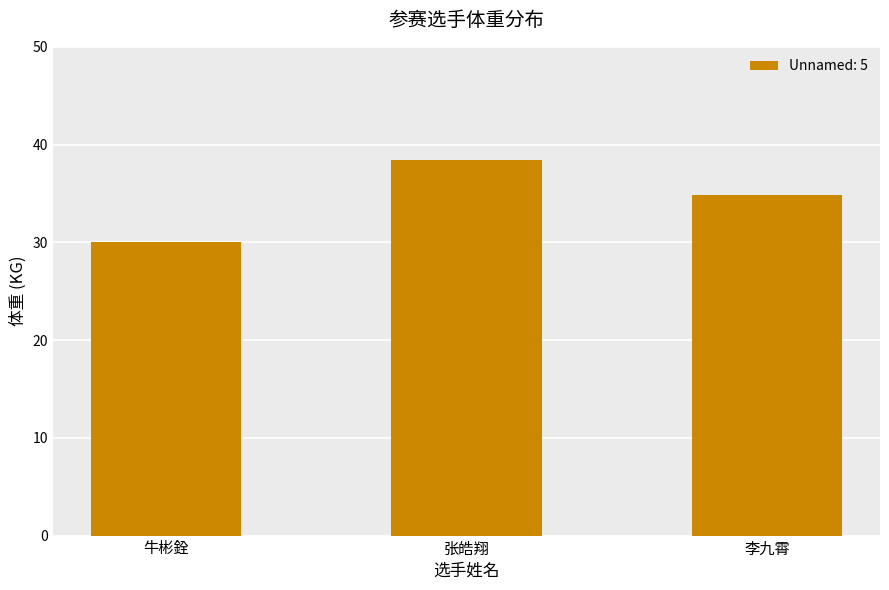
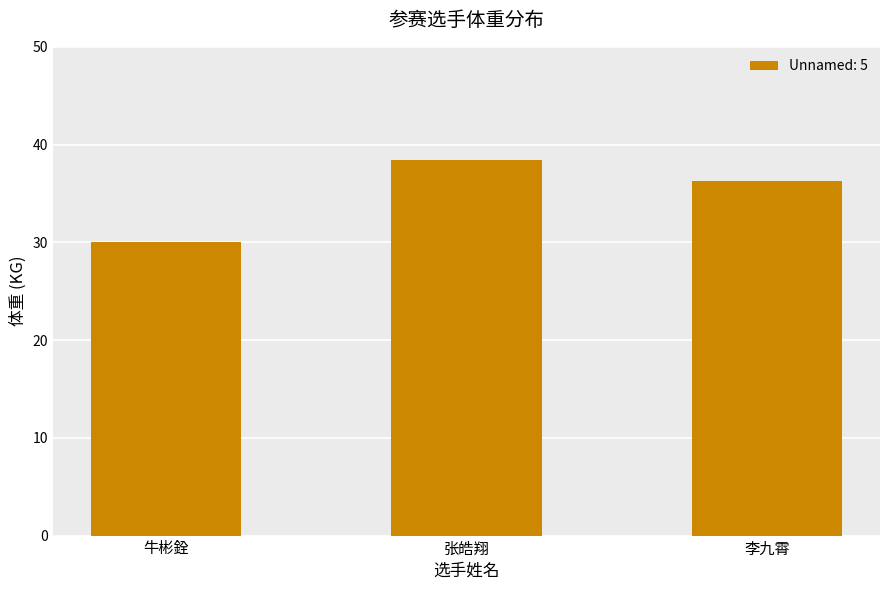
  {
    "牛彬銓": 30,
    "张皓翔": 38,
-   "李九霄": 35
+   "李九霄": 36
  }
